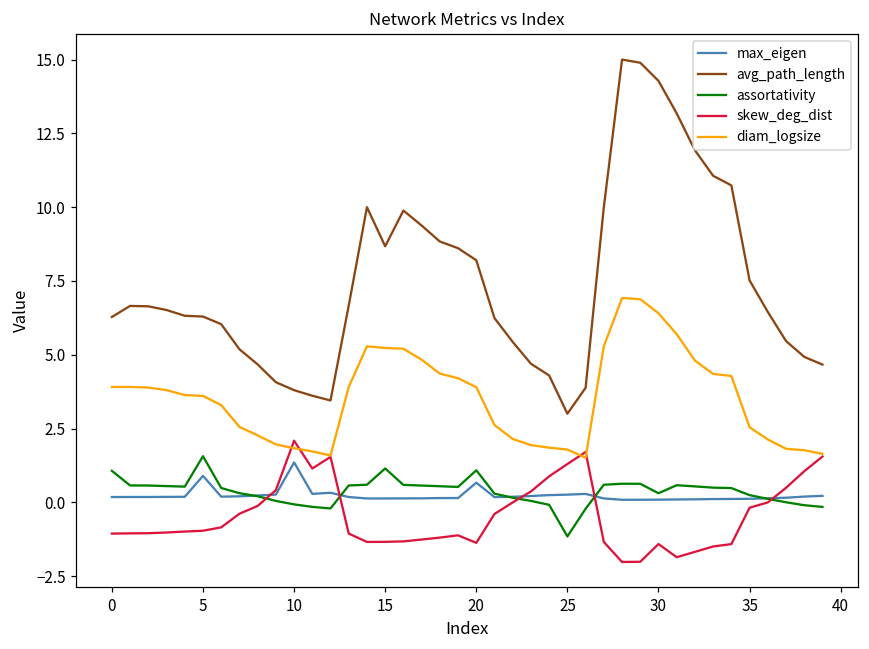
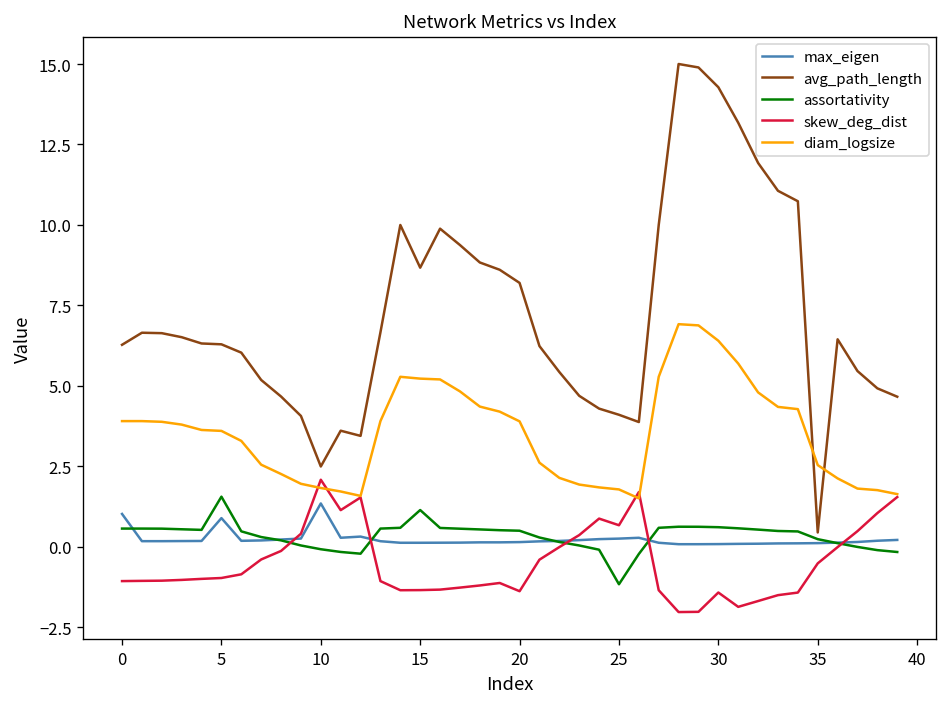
  {
    "max_eigen": {
-     "0": 0.2,
+     "0": 1.0,
      "5": 0.9,
      "10": 1.4,
      "15": 0.1,
-     "20": 0.7,
+     "20": 0.2,
      "25": 0.3,
      "30": 0.1,
      "35": 0.1
    },
    "avg_path_length": {
      "0": 6.3,
      "5": 6.3,
-     "10": 3.8,
+     "10": 2.5,
      "15": 8.7,
      "20": 8.2,
-     "25": 3.0,
+     "25": 4.1,
      "30": 14.3,
-     "35": 7.5
+     "35": 0.4
    },
    "assortativity": {
-     "0": 1.1,
+     "0": 0.6,
      "5": 1.6,
      "10": -0.1,
      "15": 1.1,
-     "20": 1.1,
+     "20": 0.5,
      "25": -1.2,
-     "30": 0.3,
+     "30": 0.6,
      "35": 0.2
    },
    "skew_deg_dist": {
      "0": -1.1,
      "5": -1.0,
      "10": 2.1,
      "15": -1.3,
      "20": -1.4,
-     "25": 1.3,
+     "25": 0.7,
      "30": -1.4,
-     "35": -0.2
+     "35": -0.5
    },
    "diam_logsize": {
      "0": 3.9,
      "5": 3.6,
      "10": 1.8,
      "15": 5.2,
      "20": 3.9,
      "25": 1.8,
      "30": 6.4,
      "35": 2.5
    }
  }
